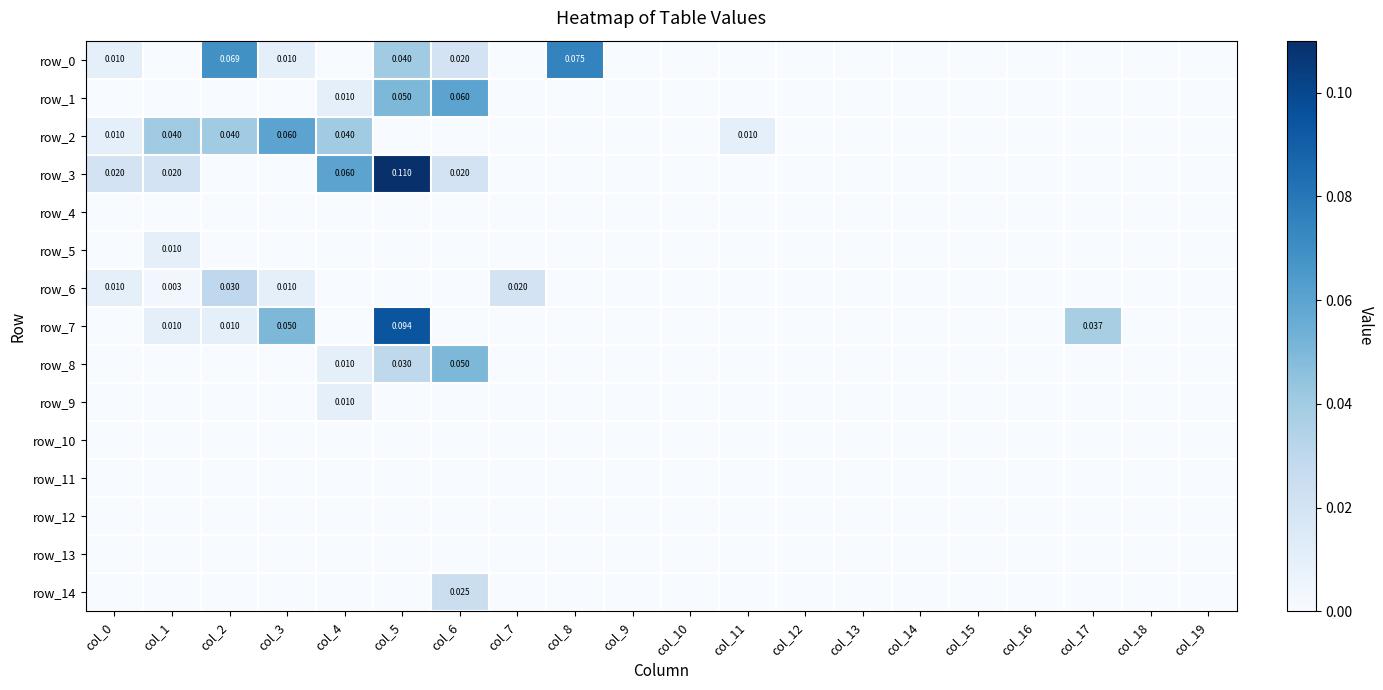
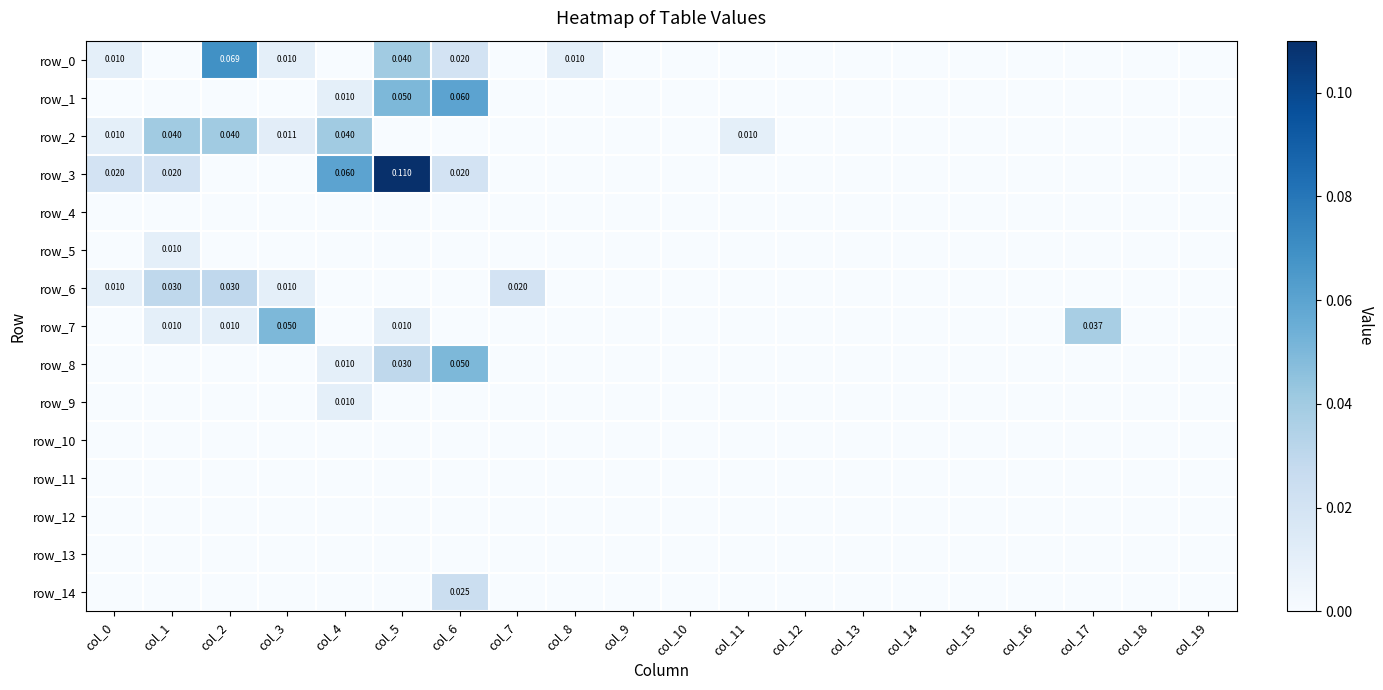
  {
    "row_0": {
      "col_0": 0.010,
      "col_2": 0.069,
      "col_3": 0.010,
      "col_5": 0.040,
      "col_6": 0.020,
-     "col_8": 0.075
+     "col_8": 0.010
    },
    "row_1": {
      "col_4": 0.010,
      "col_5": 0.050,
      "col_6": 0.060
    },
    "row_2": {
      "col_0": 0.010,
      "col_1": 0.040,
      "col_2": 0.040,
-     "col_3": 0.060,
+     "col_3": 0.011,
      "col_4": 0.040,
      "col_11": 0.010
    },
    "row_3": {
      "col_0": 0.020,
      "col_1": 0.020,
      "col_4": 0.060,
      "col_5": 0.110,
      "col_6": 0.020
    },
    "row_5": {
      "col_1": 0.010
    },
    "row_6": {
      "col_0": 0.010,
-     "col_1": 0.003,
+     "col_1": 0.030,
      "col_2": 0.030,
      "col_3": 0.010,
      "col_7": 0.020
    },
    "row_7": {
      "col_1": 0.010,
      "col_2": 0.010,
      "col_3": 0.050,
-     "col_5": 0.094,
+     "col_5": 0.010,
      "col_17": 0.037
    },
    "row_8": {
      "col_4": 0.010,
      "col_5": 0.030,
      "col_6": 0.050
    },
    "row_9": {
      "col_4": 0.010
    },
    "row_14": {
      "col_6": 0.025
    }
  }
